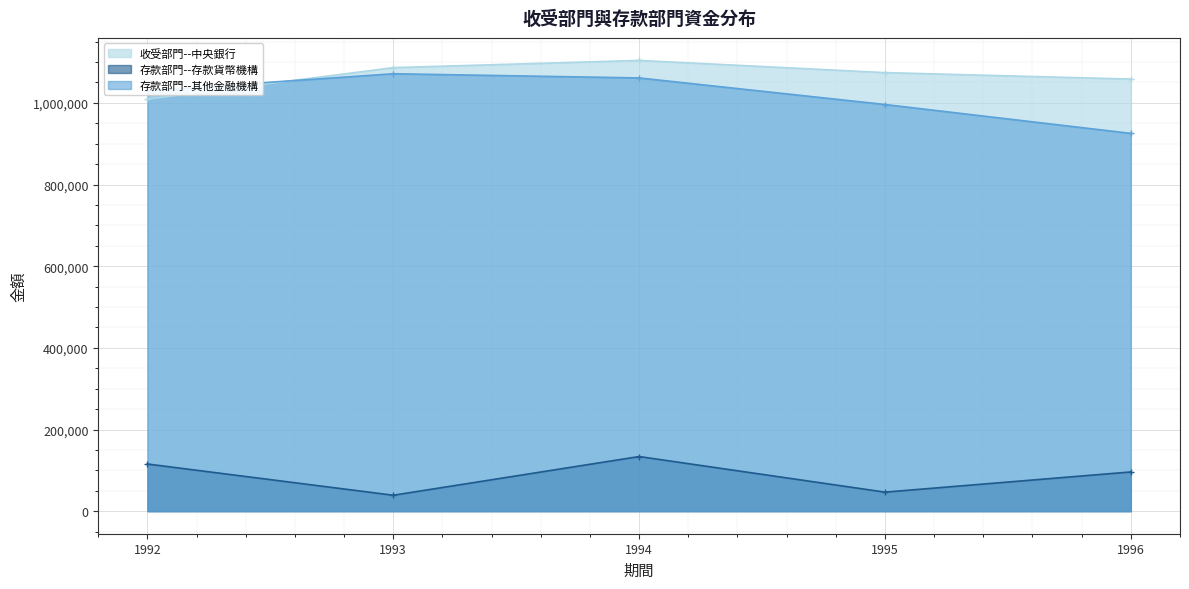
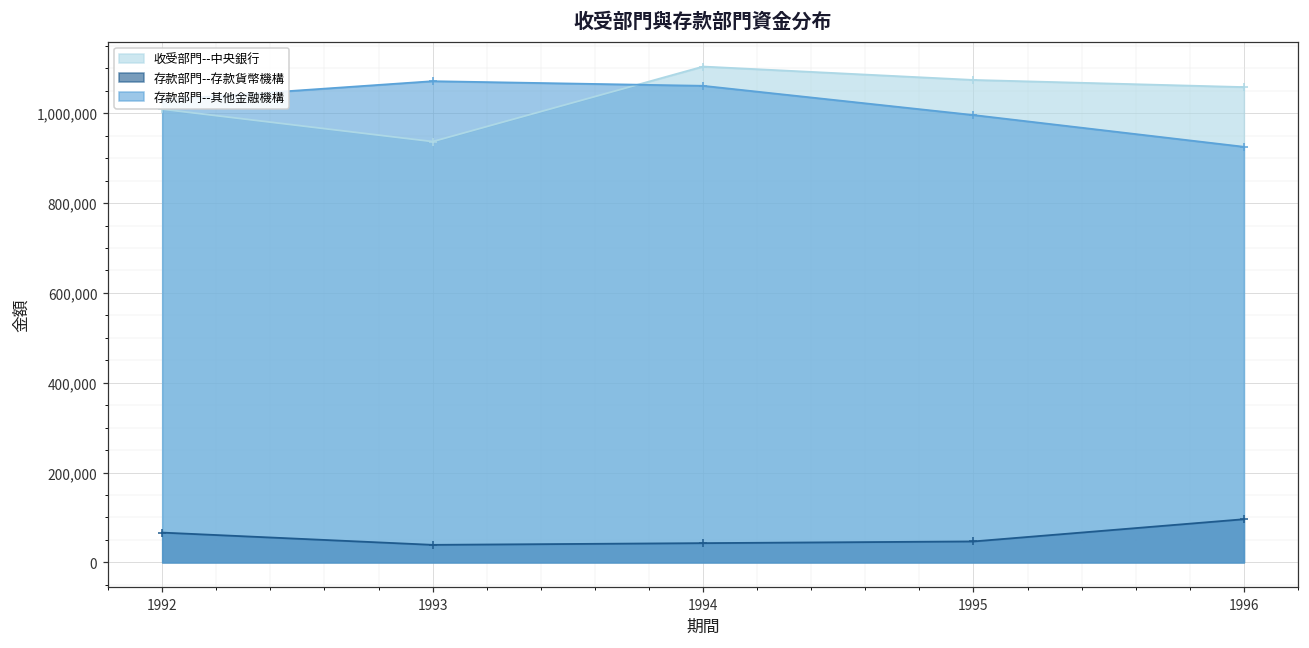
  {
    "收受部門--中央銀行": {
      "1992": "1,010,000",
-     "1993": "1,090,000",
+     "1993": "940,000",
      "1994": "1,100,000",
      "1995": "1,070,000",
      "1996": "1,060,000"
    },
    "存款部門--存款貨幣機構": {
-     "1992": "120,000",
+     "1992": "70,000",
      "1993": "40,000",
-     "1994": "130,000",
+     "1994": "40,000",
      "1995": "50,000",
      "1996": "100,000"
    },
    "存款部門--其他金融機構": {
      "1993": "1,070,000",
      "1994": "1,060,000",
      "1995": "1,000,000",
      "1996": "930,000"
    }
  }
